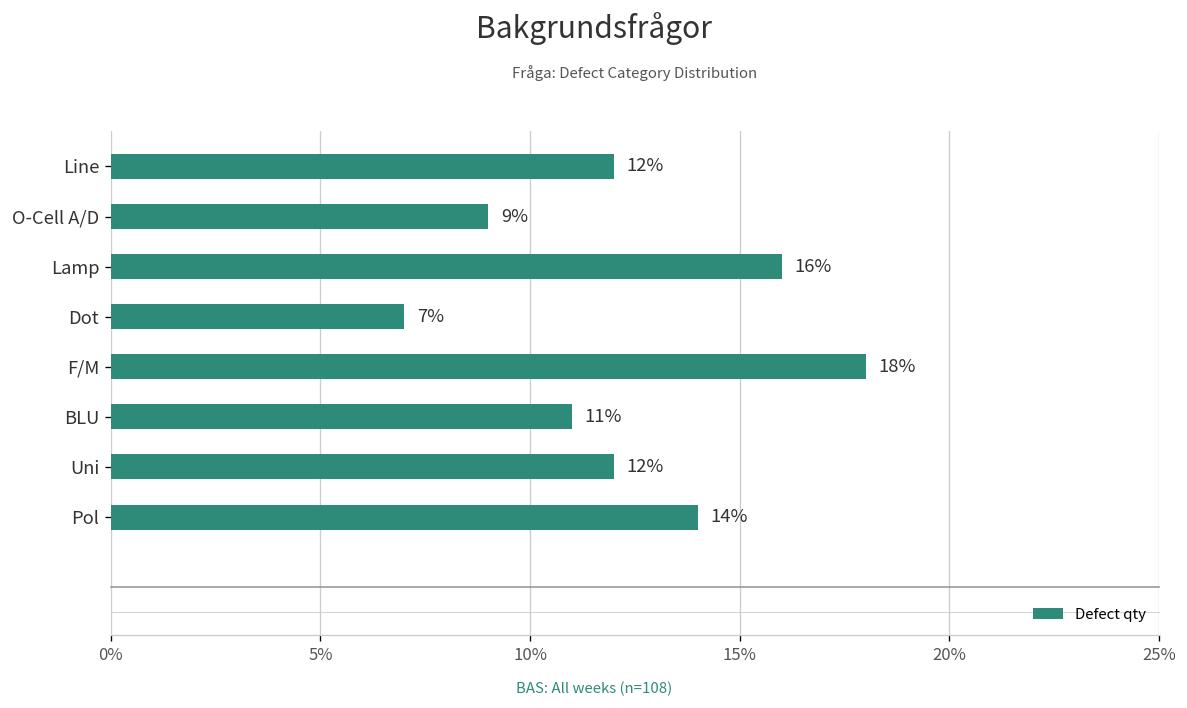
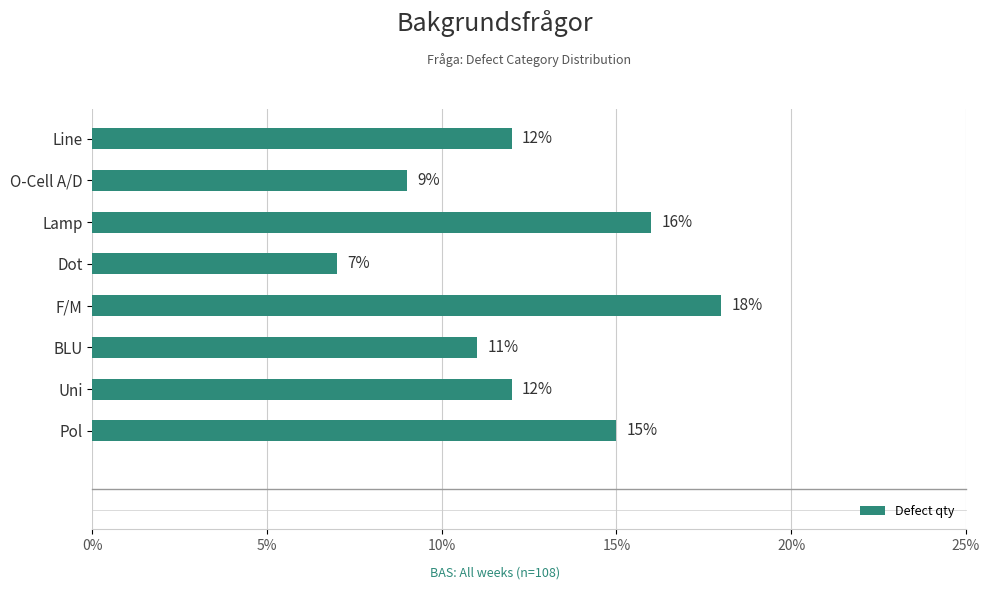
  {
    "Line": "12%",
    "O-Cell A/D": "9%",
    "Lamp": "16%",
    "Dot": "7%",
    "F/M": "18%",
    "BLU": "11%",
    "Uni": "12%",
-   "Pol": "14%"
+   "Pol": "15%"
  }
